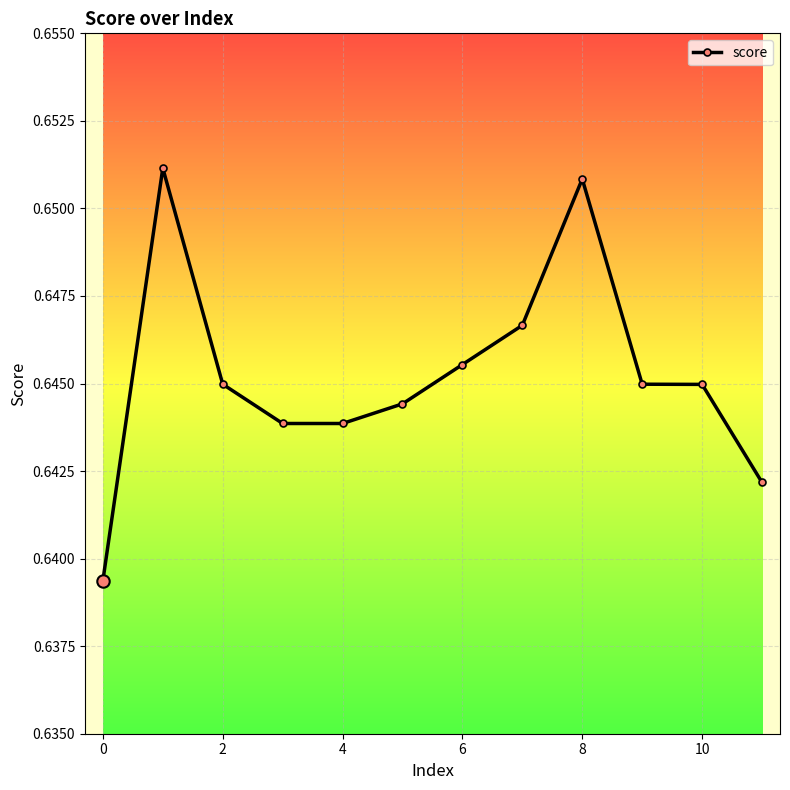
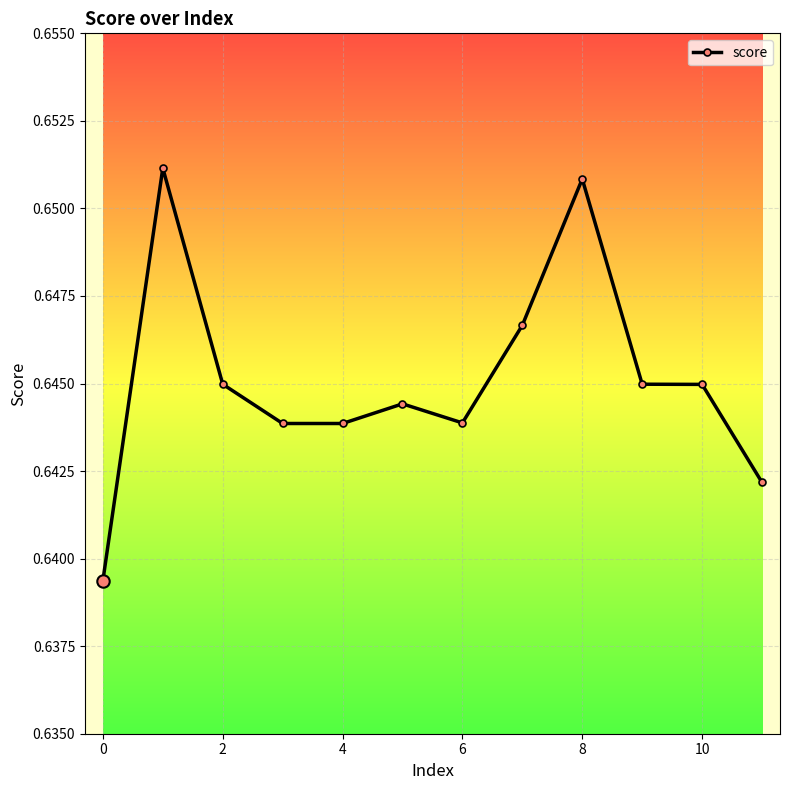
  {
    "score": {
      "2": 0.6450,
      "4": 0.6439,
-     "6": 0.6455,
+     "6": 0.6439,
      "8": 0.6508,
      "10": 0.6450
    }
  }
